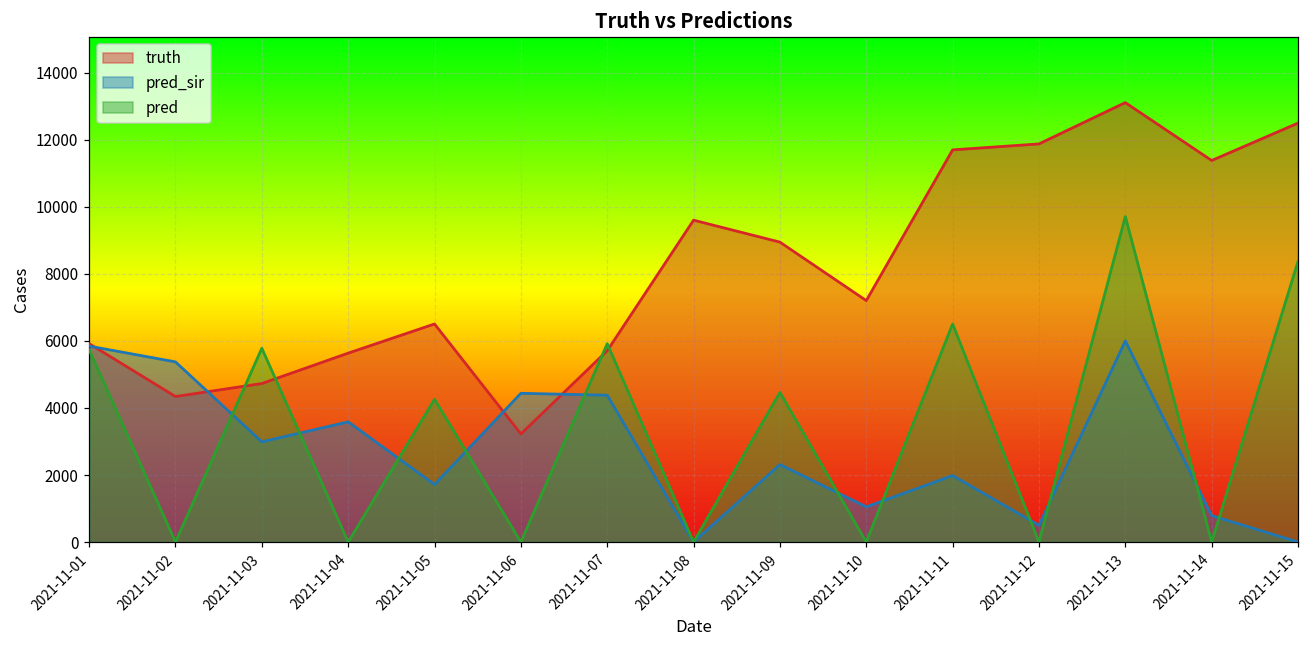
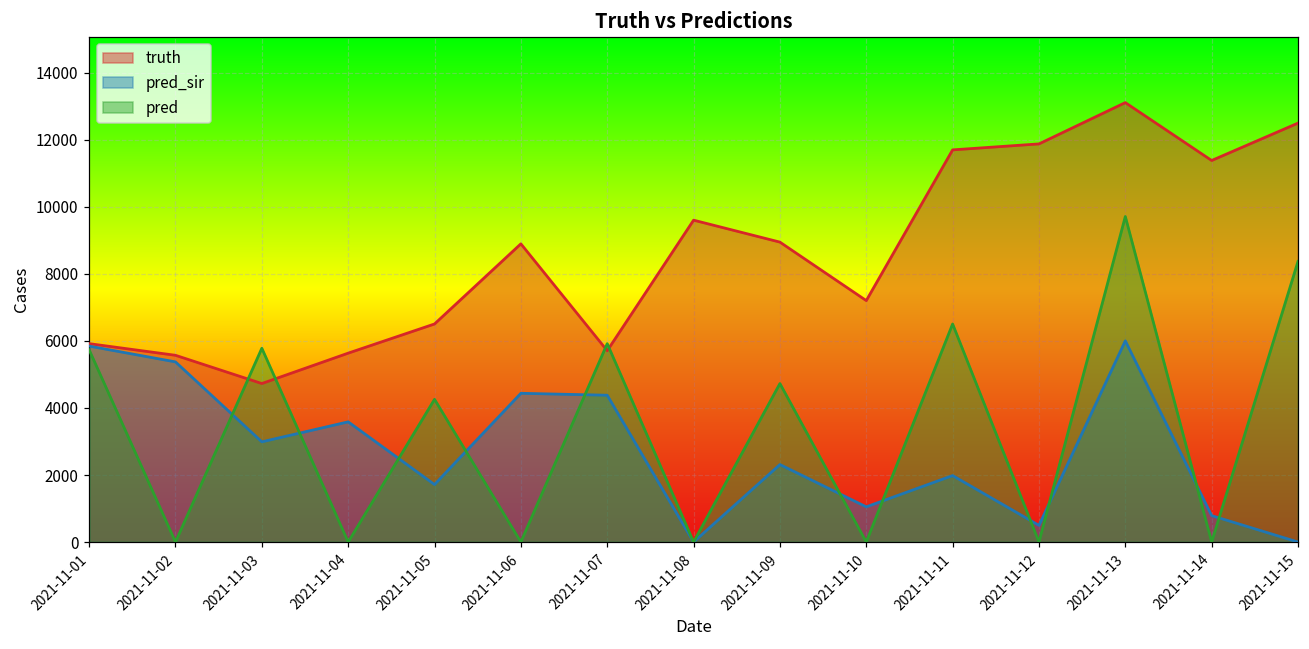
  {
    "truth": {
-     "2021-11-02": 4300,
+     "2021-11-02": 5600,
      "2021-11-03": 4700,
      "2021-11-04": 5600,
      "2021-11-05": 6500,
-     "2021-11-06": 3200,
+     "2021-11-06": 8900,
      "2021-11-07": 5700,
      "2021-11-08": 9600,
      "2021-11-09": 9000,
      "2021-11-10": 7200,
      "2021-11-11": 11700,
      "2021-11-12": 11900,
      "2021-11-13": 13100,
      "2021-11-14": 11400,
      "2021-11-15": 12500
    },
    "pred_sir": {
      "2021-11-02": 5400,
      "2021-11-03": 3000,
      "2021-11-04": 3600,
      "2021-11-05": 1700,
      "2021-11-06": 4400,
      "2021-11-07": 4400,
      "2021-11-09": 2300,
      "2021-11-10": 1100,
      "2021-11-11": 2000,
      "2021-11-12": 500,
      "2021-11-13": 6000,
      "2021-11-14": 800,
      "2021-11-15": 0
    },
    "pred": {
      "2021-11-01": 5700,
      "2021-11-02": 0,
      "2021-11-03": 5800,
      "2021-11-04": 0,
      "2021-11-05": 4300,
      "2021-11-06": 0,
      "2021-11-07": 5900,
-     "2021-11-09": 4500,
+     "2021-11-09": 4700,
      "2021-11-10": 0,
      "2021-11-11": 6500,
      "2021-11-12": 0,
      "2021-11-13": 9700,
      "2021-11-14": 0,
      "2021-11-15": 8400
    }
  }
